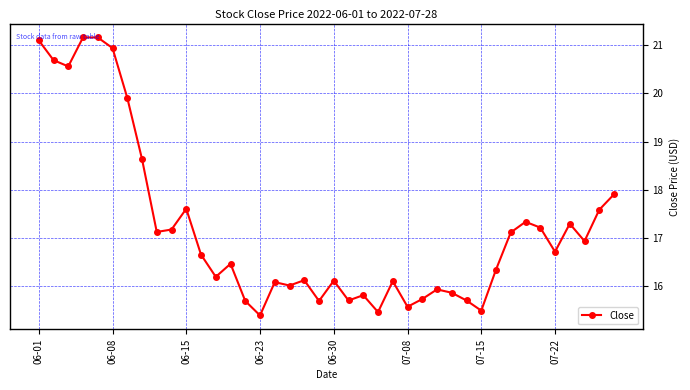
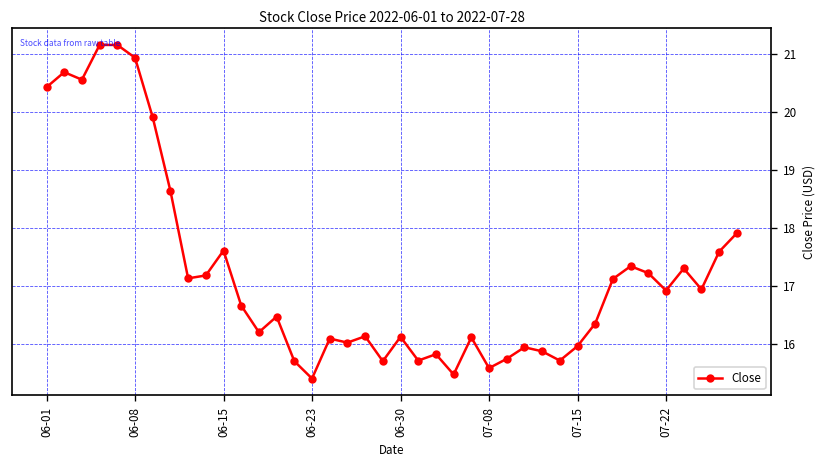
  {
-   "06-01": 21.1,
+   "06-01": 20.4,
    "06-08": 20.9,
    "06-15": 17.6,
    "06-23": 15.4,
    "06-30": 16.1,
    "07-08": 15.6,
-   "07-15": 15.5,
-   "07-22": 16.7
+   "07-15": 16.0,
+   "07-22": 16.9
  }
